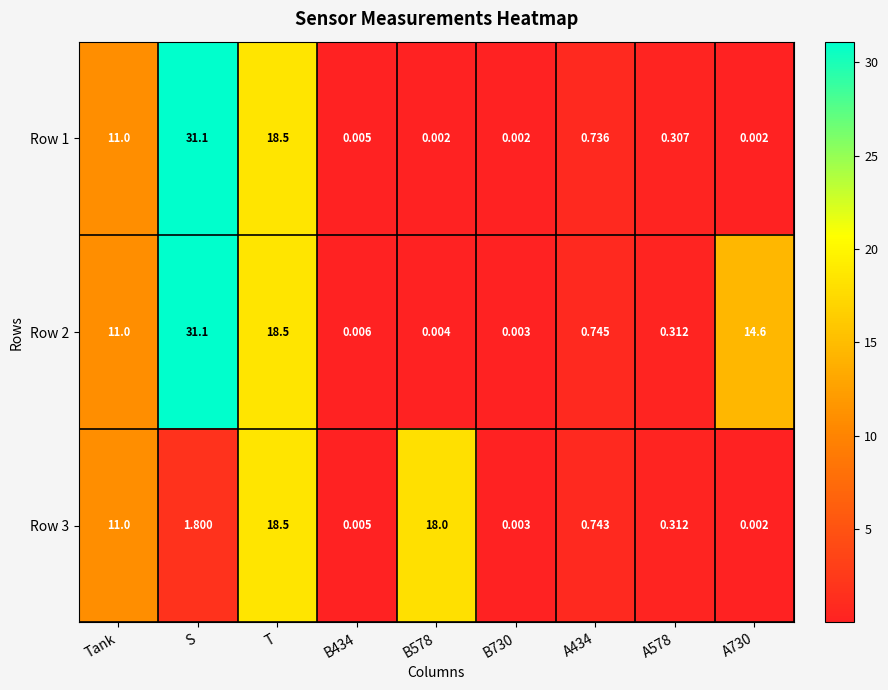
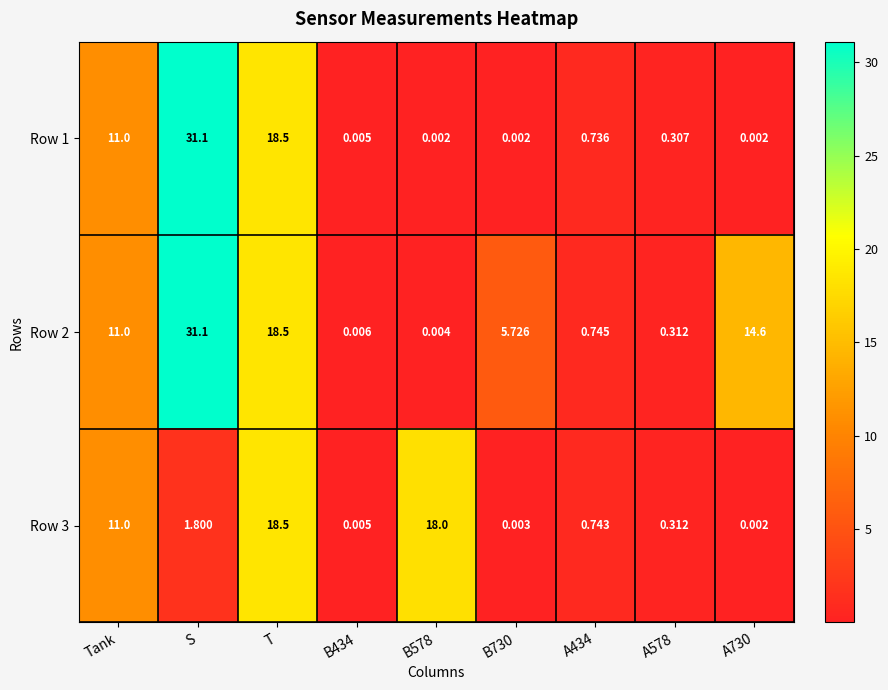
  {
    "Row 1": {
      "Tank": 11.0,
      "S": 31.1,
      "T": 18.5,
      "B434": 0.005,
      "B578": 0.002,
      "B730": 0.002,
      "A434": 0.736,
      "A578": 0.307,
      "A730": 0.002
    },
    "Row 2": {
      "Tank": 11.0,
      "S": 31.1,
      "T": 18.5,
      "B434": 0.006,
      "B578": 0.004,
-     "B730": 0.003,
+     "B730": 5.726,
      "A434": 0.745,
      "A578": 0.312,
      "A730": 14.6
    },
    "Row 3": {
      "Tank": 11.0,
      "S": 1.800,
      "T": 18.5,
      "B434": 0.005,
      "B578": 18.0,
      "B730": 0.003,
      "A434": 0.743,
      "A578": 0.312,
      "A730": 0.002
    }
  }
